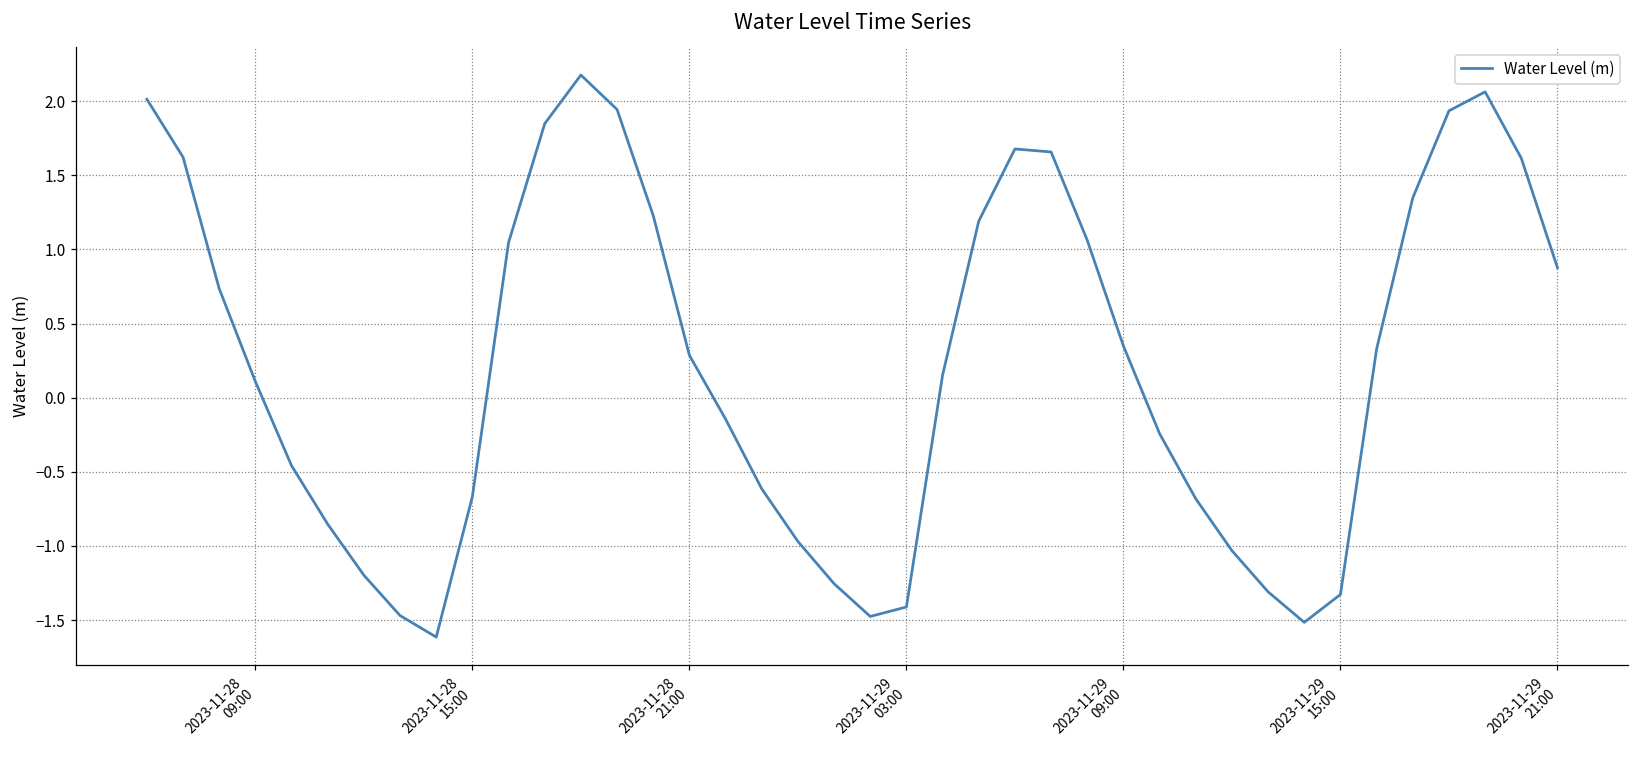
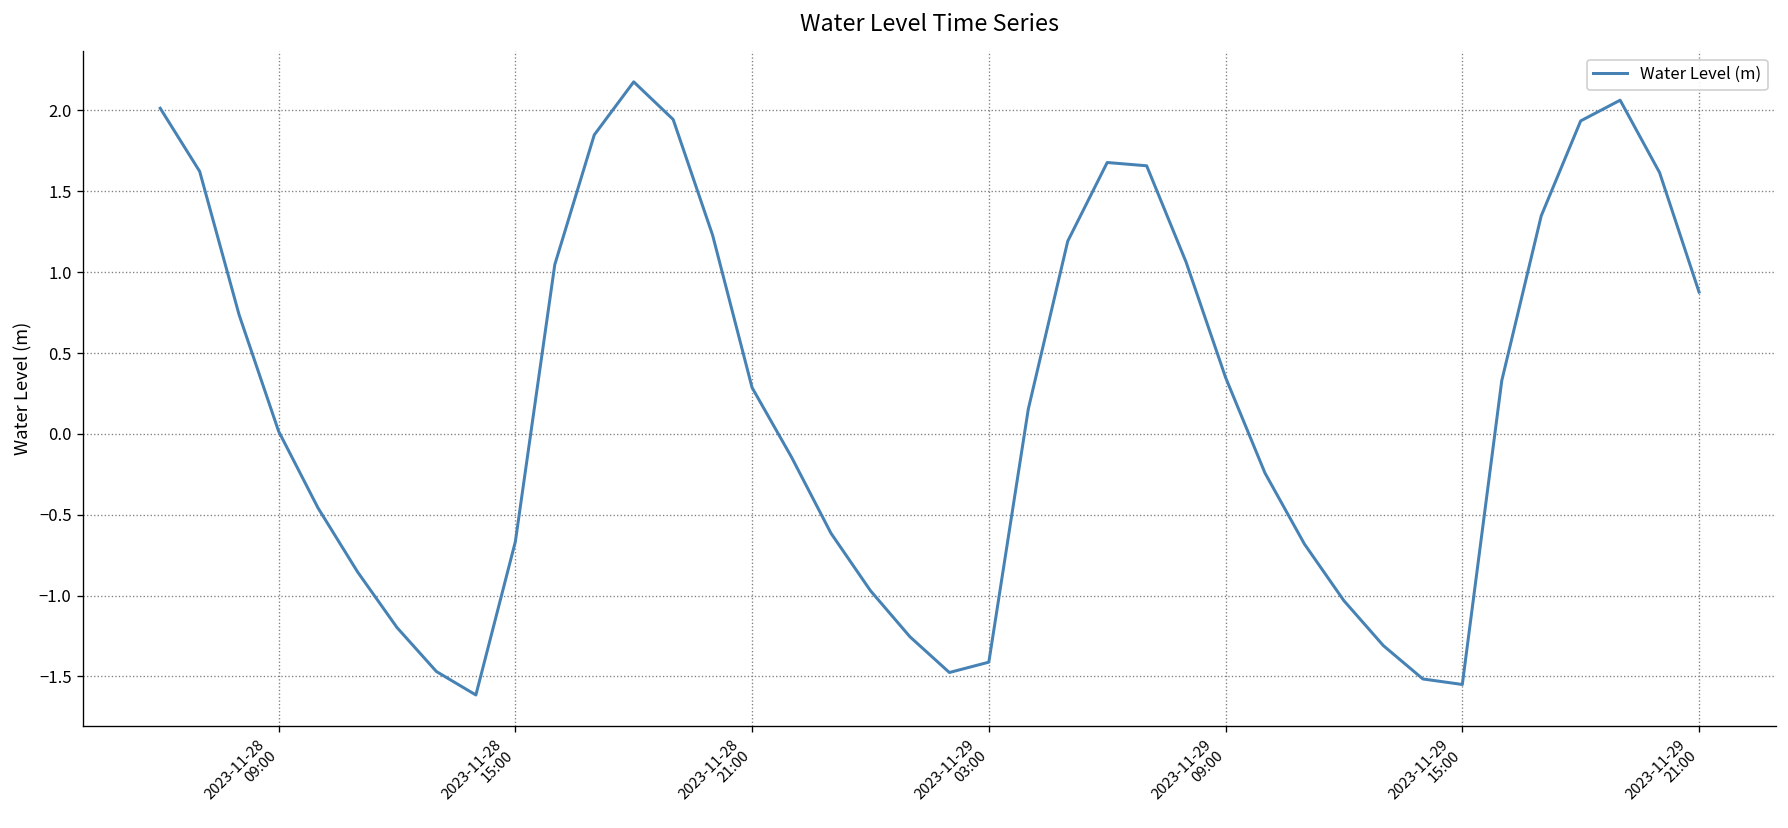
  {
-   "2023-11-28 09:00": 0.11,
+   "2023-11-28 09:00": 0.02,
    "2023-11-28 15:00": -0.67,
    "2023-11-28 21:00": 0.29,
    "2023-11-29 03:00": -1.41,
    "2023-11-29 09:00": 0.35,
-   "2023-11-29 15:00": -1.33,
+   "2023-11-29 15:00": -1.55,
    "2023-11-29 21:00": 0.88
  }
